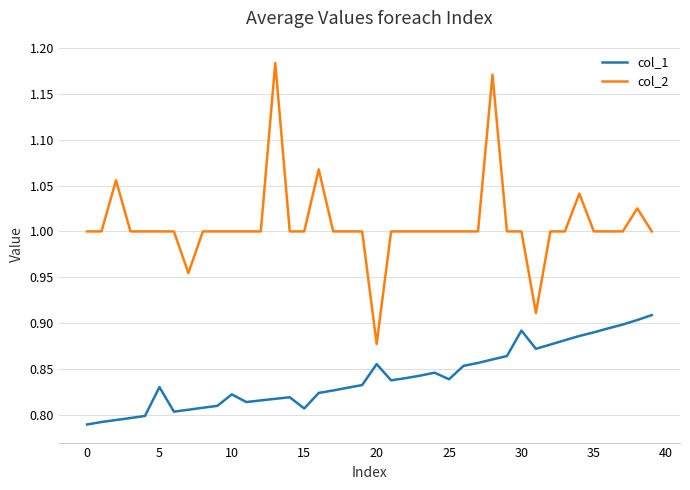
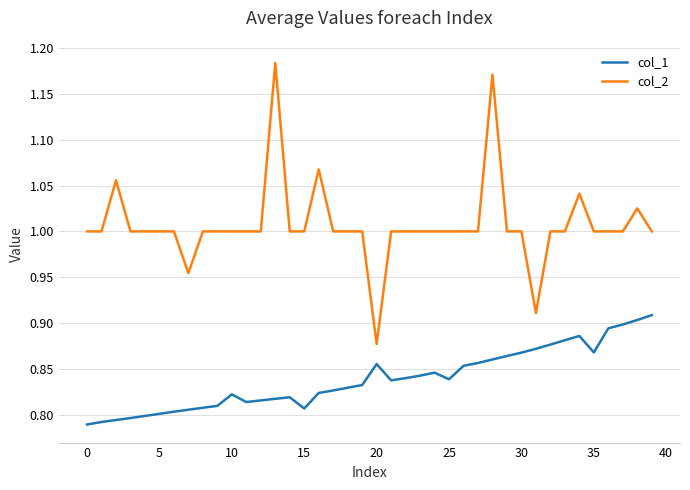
  {
    "col_1": {
      "0": 0.79,
-     "5": 0.83,
+     "5": 0.80,
      "10": 0.82,
      "15": 0.81,
      "20": 0.86,
      "25": 0.84,
-     "30": 0.89,
-     "35": 0.89
+     "30": 0.87,
+     "35": 0.87
    },
    "col_2": {
      "0": 1.00,
      "5": 1.00,
      "10": 1.00,
      "15": 1.00,
      "20": 0.88,
      "25": 1.00,
      "30": 1.00,
      "35": 1.00
    }
  }
